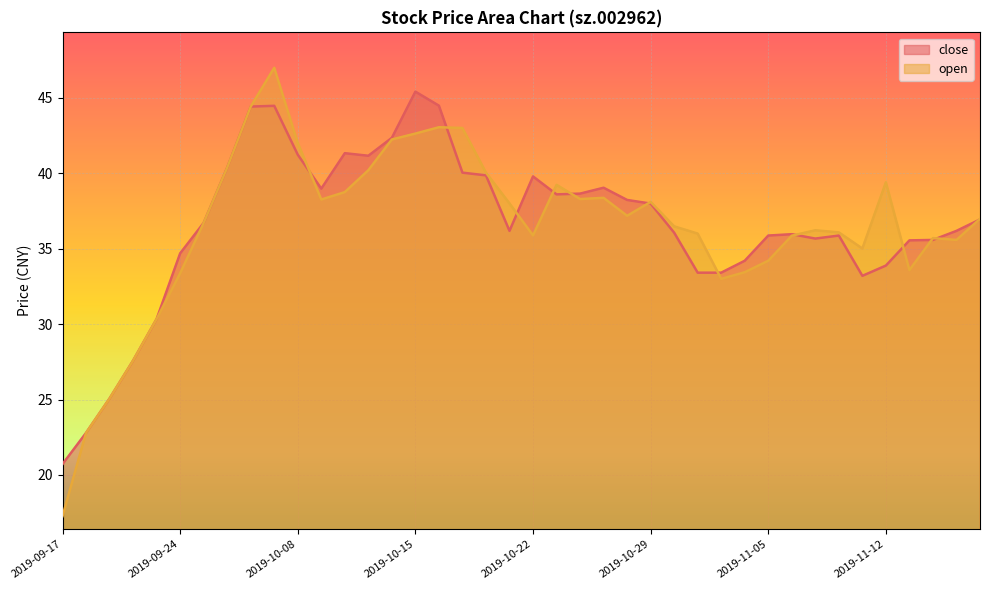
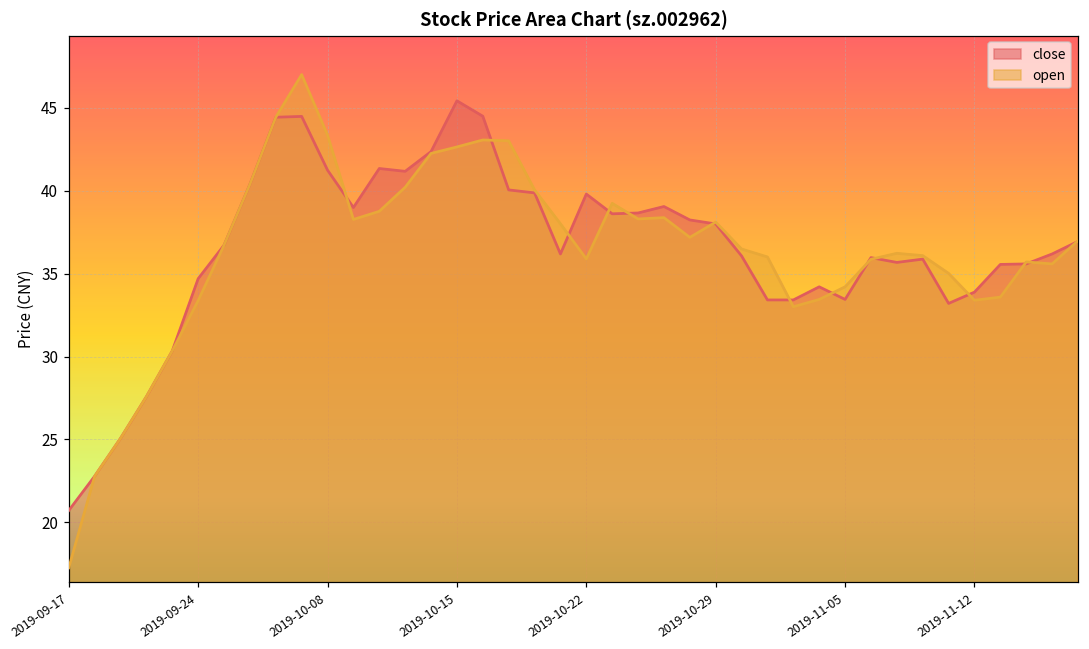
  {
    "close": {
      "2019-09-17": 20.7,
      "2019-09-24": 34.7,
      "2019-10-08": 41.2,
      "2019-10-15": 45.4,
      "2019-10-22": 39.8,
-     "2019-11-05": 35.9,
+     "2019-11-05": 33.4,
      "2019-11-12": 33.9
    },
    "open": {
      "2019-09-17": 17.3,
      "2019-09-24": 33.4,
-     "2019-10-08": 42.0,
+     "2019-10-08": 43.3,
      "2019-10-15": 42.6,
      "2019-10-22": 35.9,
      "2019-11-05": 34.2,
-     "2019-11-12": 39.4
+     "2019-11-12": 33.4
    }
  }
